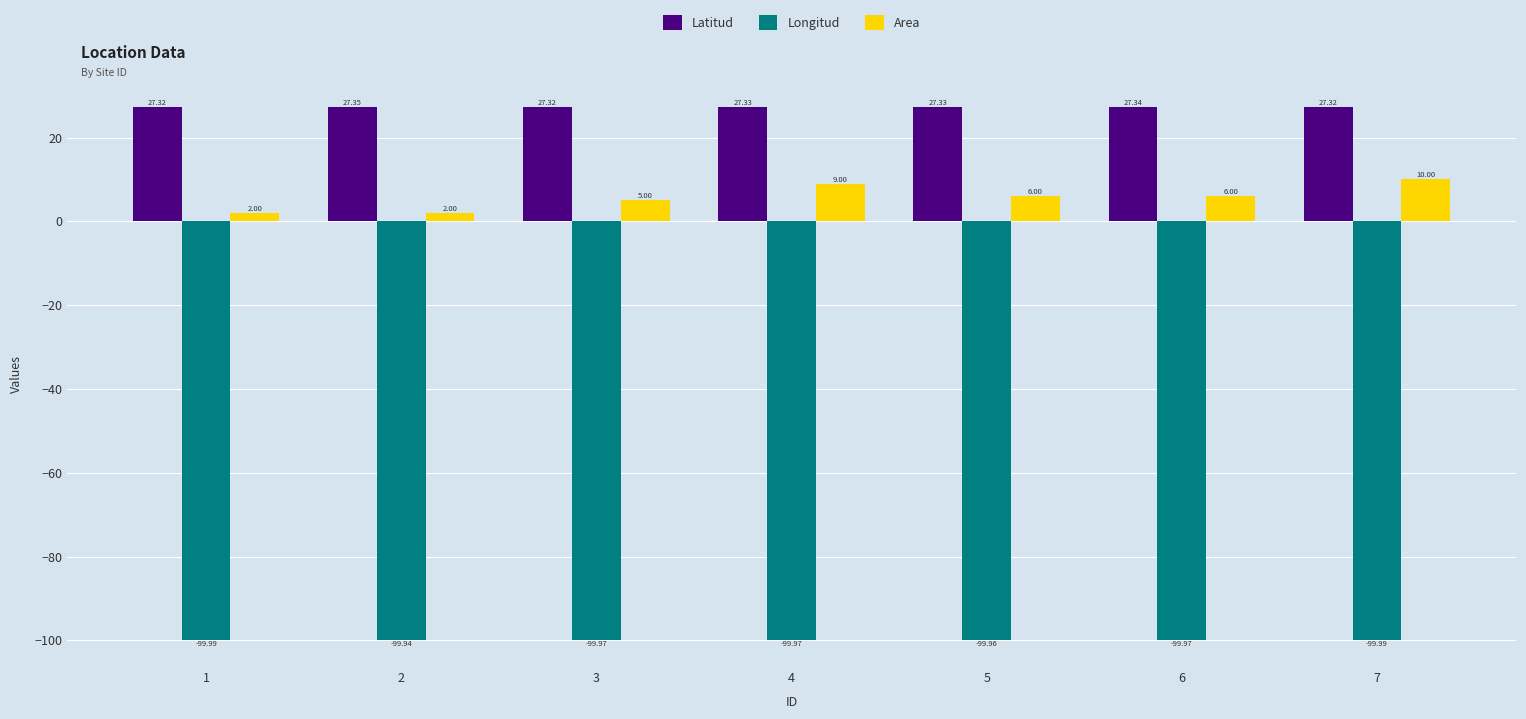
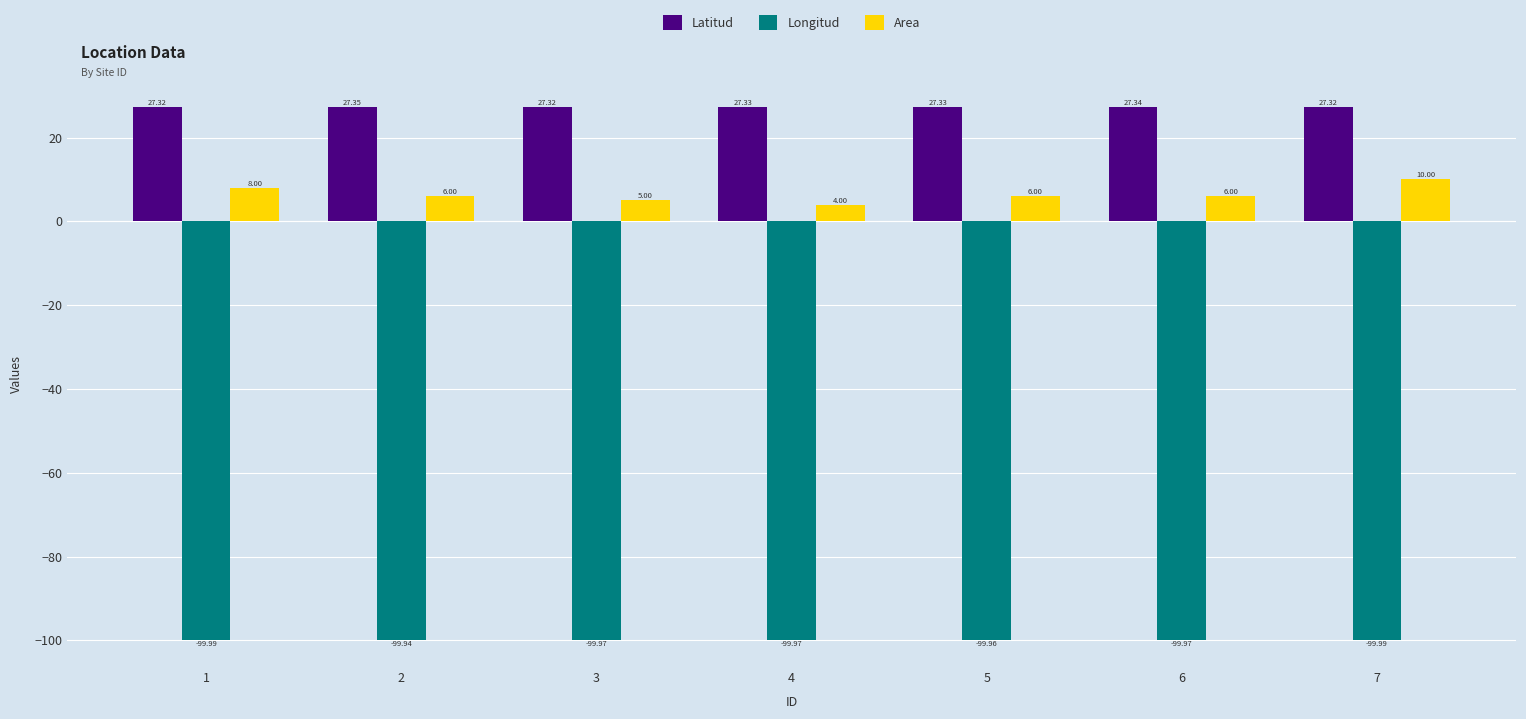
  {
    "Latitud": {
      "1": 27.32,
      "2": 27.35,
      "3": 27.32,
      "4": 27.33,
      "5": 27.33,
      "6": 27.34,
      "7": 27.32
    },
    "Longitud": {
      "1": -99.99,
      "2": -99.94,
      "3": -99.97,
      "4": -99.97,
      "5": -99.96,
      "6": -99.97,
      "7": -99.99
    },
    "Area": {
-     "1": 2.00,
-     "2": 2.00,
+     "1": 8.00,
+     "2": 6.00,
      "3": 5.00,
-     "4": 9.00,
+     "4": 4.00,
      "5": 6.00,
      "6": 6.00,
      "7": 10.00
    }
  }
